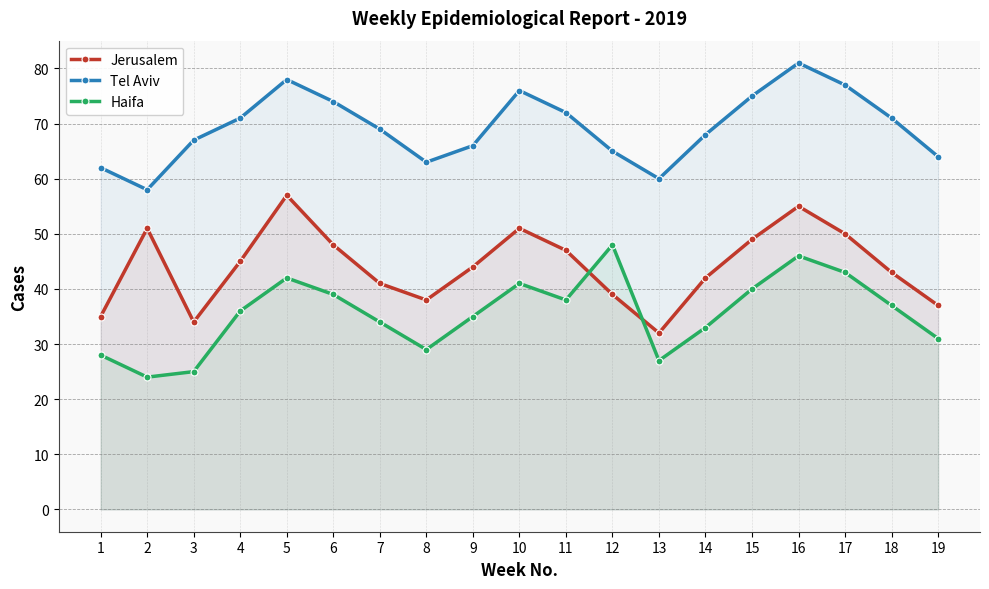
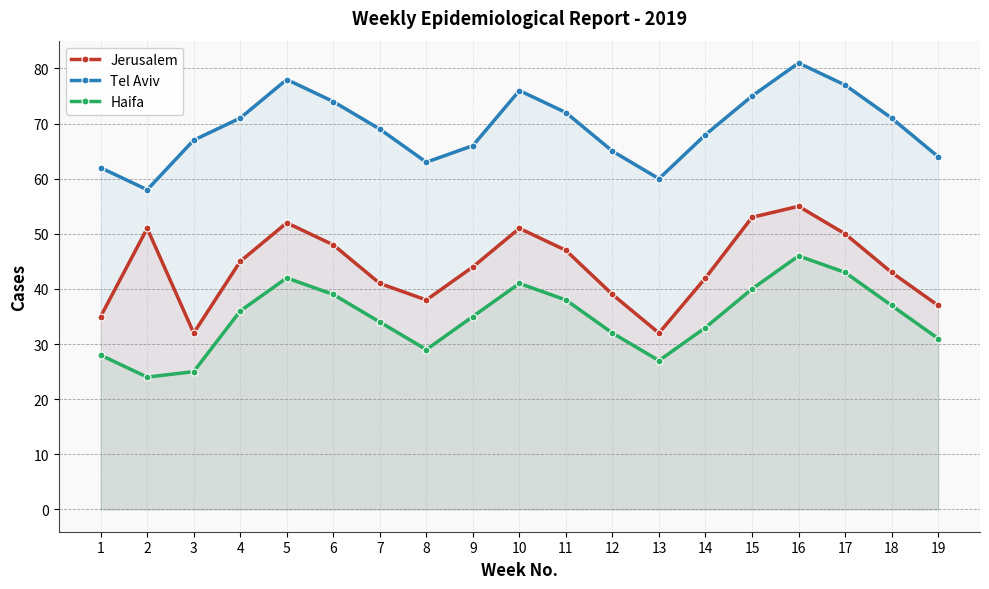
  {
    "Jerusalem": {
      "1": 35,
      "2": 51,
-     "3": 34,
+     "3": 32,
      "4": 45,
-     "5": 57,
+     "5": 52,
      "6": 48,
      "7": 41,
      "8": 38,
      "9": 44,
      "10": 51,
      "11": 47,
      "12": 39,
      "13": 32,
      "14": 42,
-     "15": 49,
+     "15": 53,
      "16": 55,
      "17": 50,
      "18": 43,
      "19": 37
    },
    "Tel Aviv": {
      "1": 62,
      "2": 58,
      "3": 67,
      "4": 71,
      "5": 78,
      "6": 74,
      "7": 69,
      "8": 63,
      "9": 66,
      "10": 76,
      "11": 72,
      "12": 65,
      "13": 60,
      "14": 68,
      "15": 75,
      "16": 81,
      "17": 77,
      "18": 71,
      "19": 64
    },
    "Haifa": {
      "1": 28,
      "2": 24,
      "3": 25,
      "4": 36,
      "5": 42,
      "6": 39,
      "7": 34,
      "8": 29,
      "9": 35,
      "10": 41,
      "11": 38,
-     "12": 48,
+     "12": 32,
      "13": 27,
      "14": 33,
      "15": 40,
      "16": 46,
      "17": 43,
      "18": 37,
      "19": 31
    }
  }
